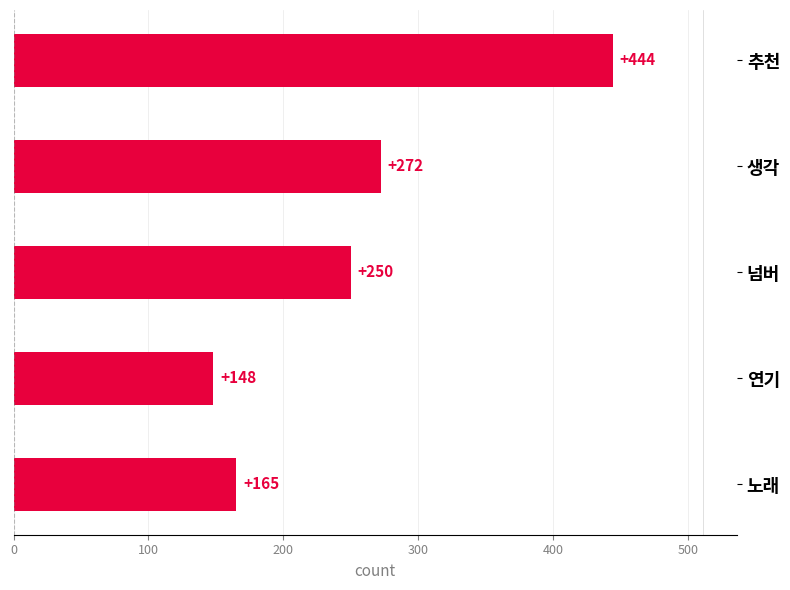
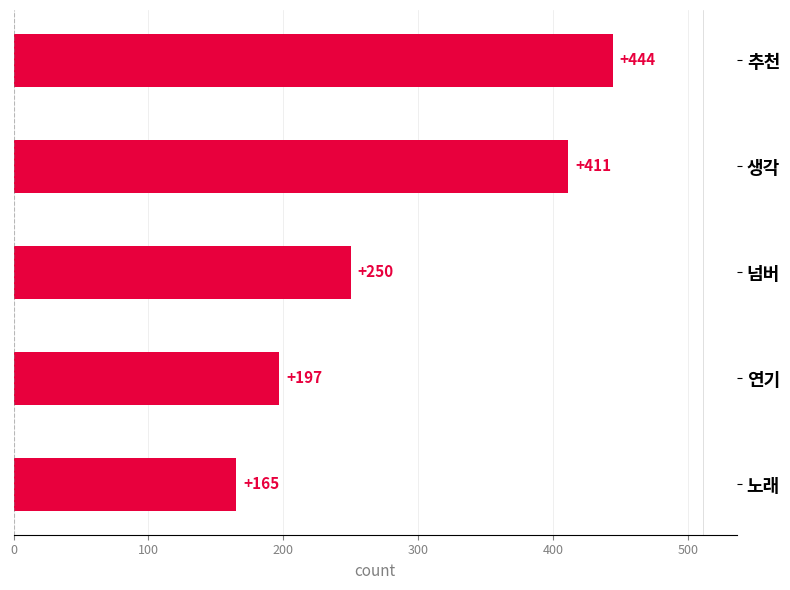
  {
    "추천": "+444",
-   "생각": "+272",
+   "생각": "+411",
    "넘버": "+250",
-   "연기": "+148",
+   "연기": "+197",
    "노래": "+165"
  }
